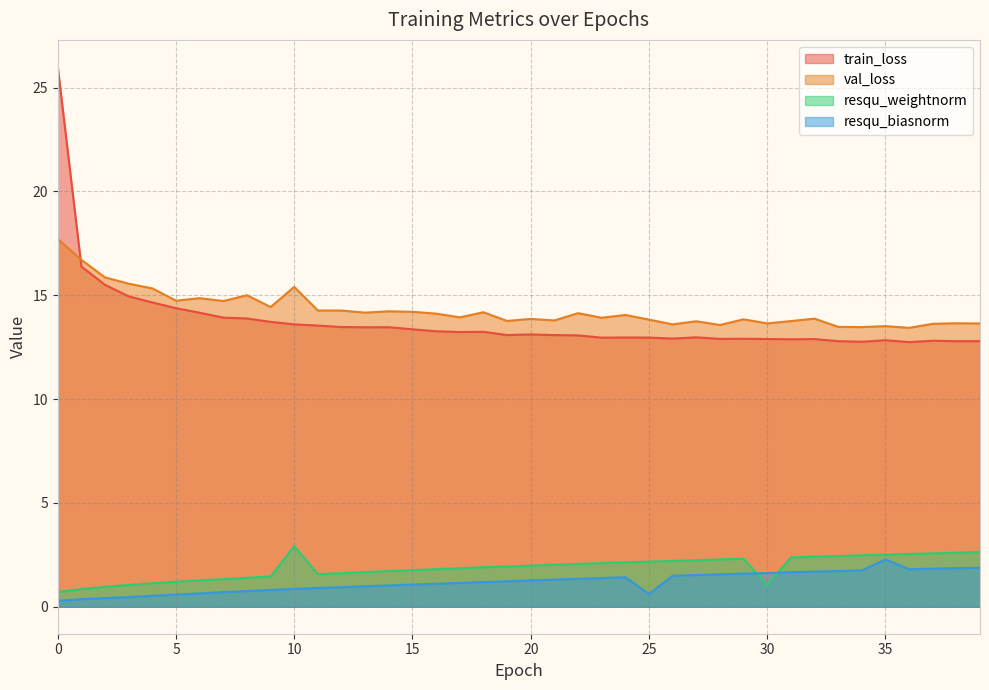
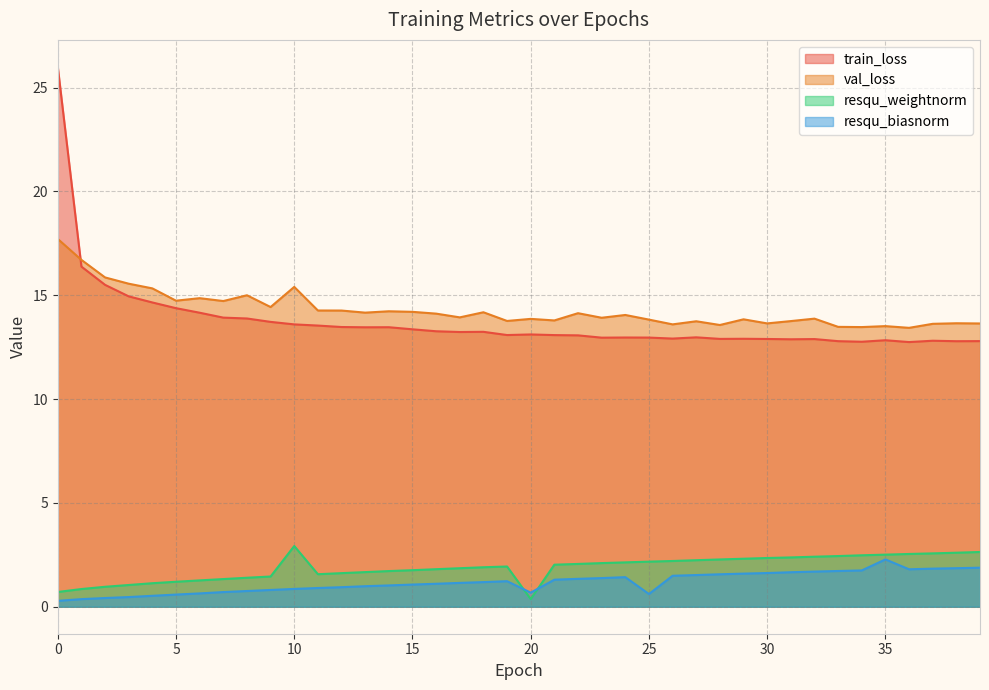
  {
    "resqu_weightnorm": {
      "0": 0.7,
      "5": 1.2,
      "10": 2.9,
      "15": 1.8,
-     "20": 2.0,
+     "20": 0.4,
      "25": 2.2,
-     "30": 1.0,
+     "30": 2.3,
      "35": 2.5
    },
    "resqu_biasnorm": {
      "0": 0.3,
      "5": 0.6,
      "10": 0.9,
      "15": 1.1,
-     "20": 1.3,
+     "20": 0.7,
      "25": 0.6,
      "30": 1.6,
      "35": 2.3
    }
  }
